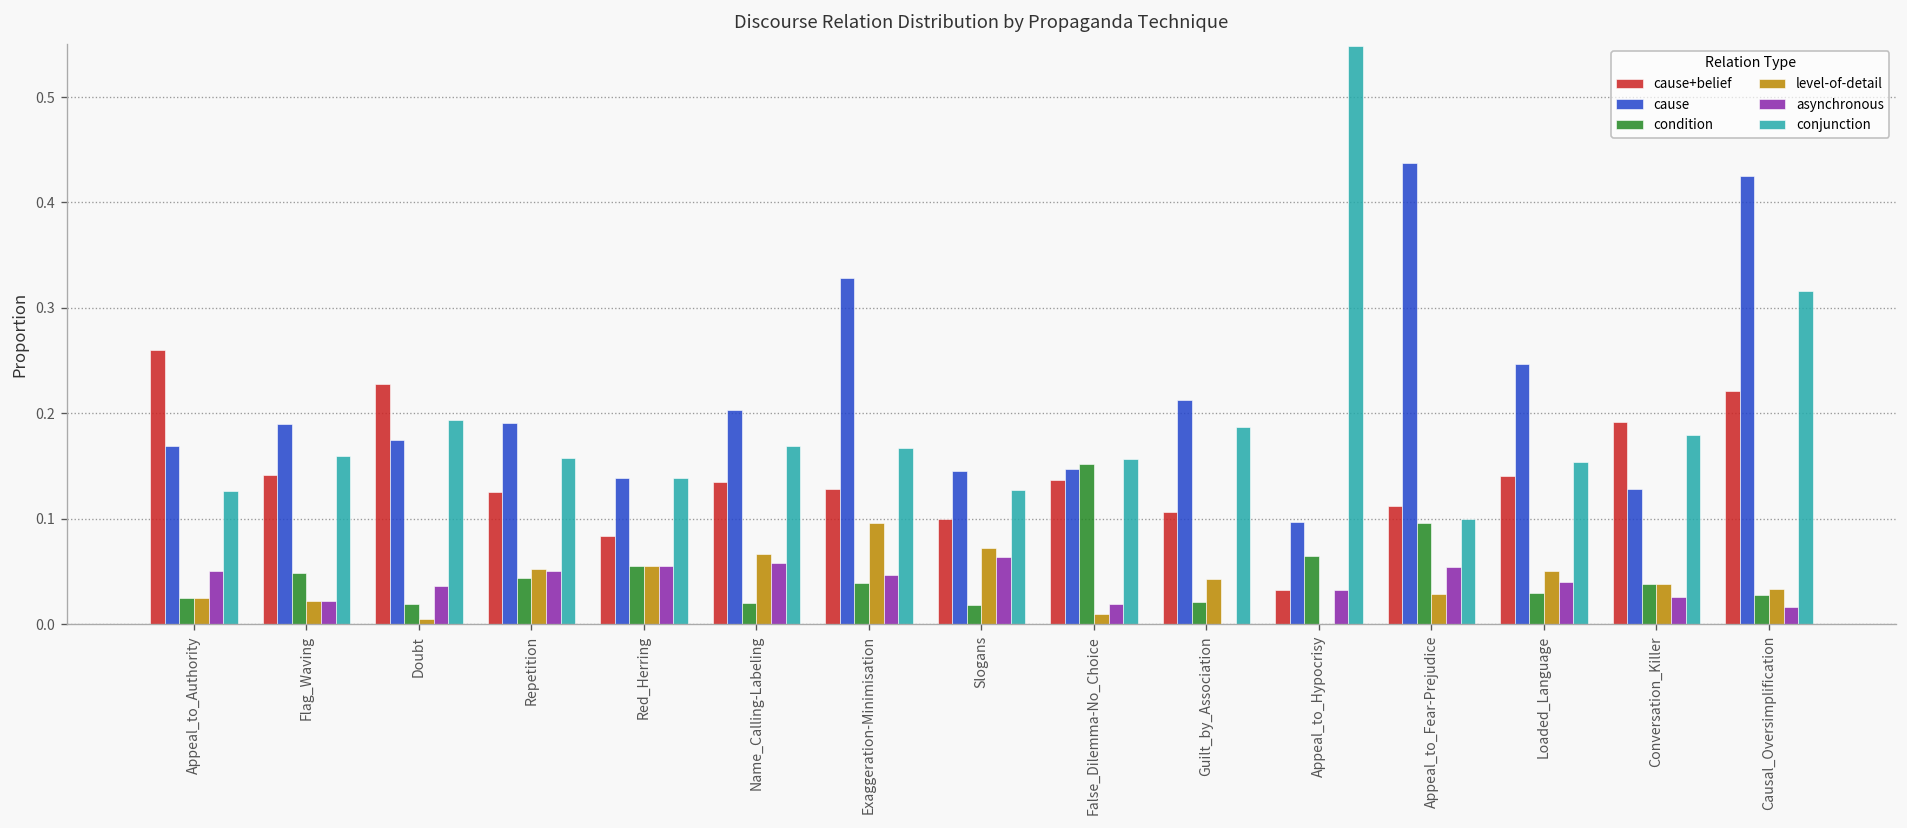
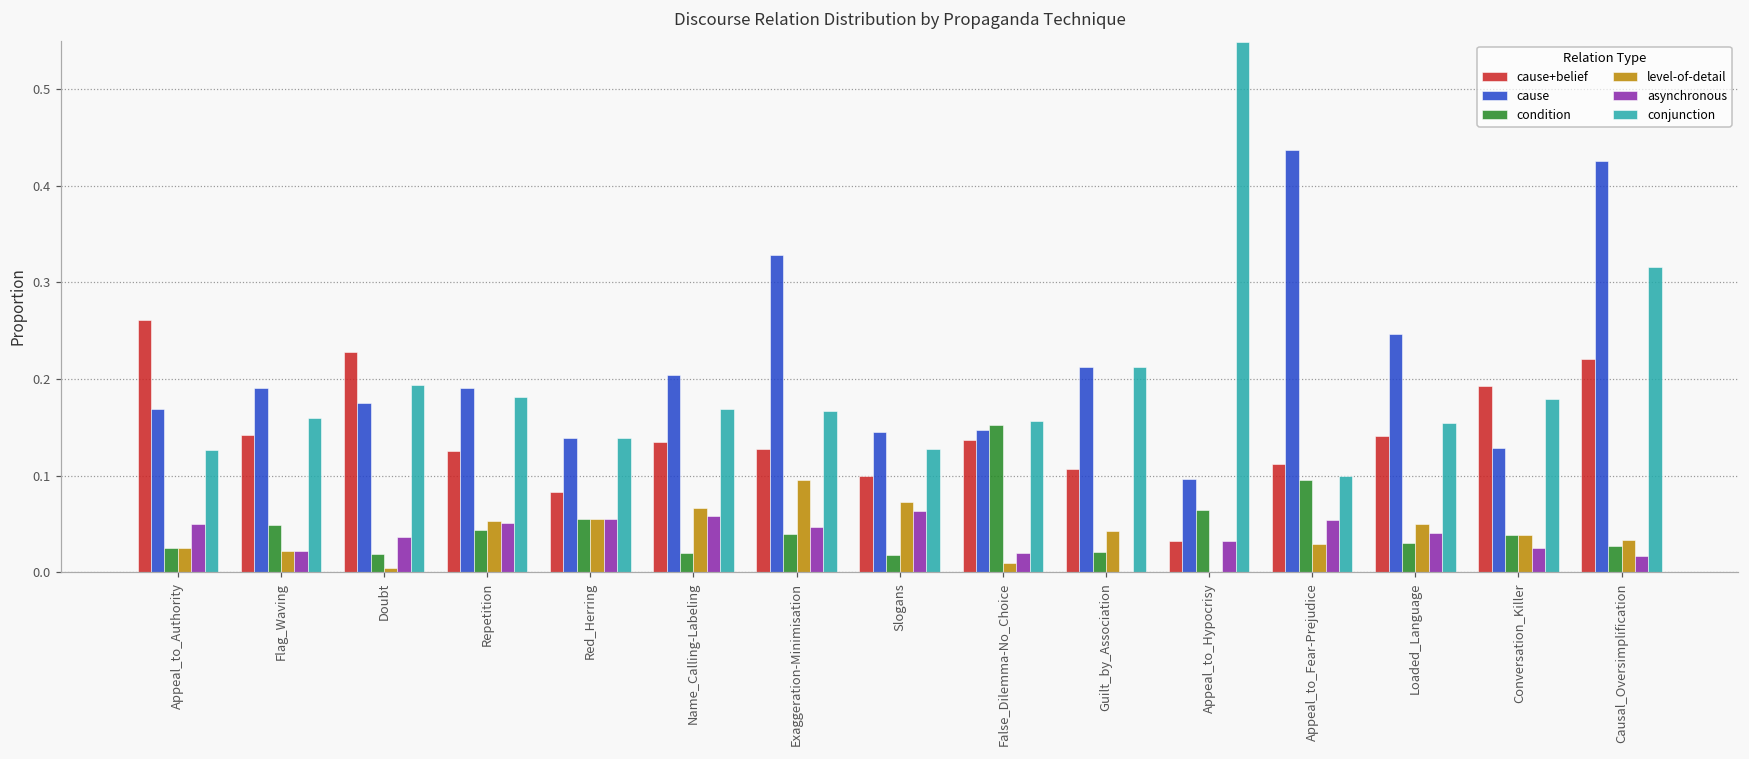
  {
    "cause+belief": {
      "Appeal_to_Authority": 0.26,
      "Flag_Waving": 0.14,
      "Doubt": 0.23,
      "Repetition": 0.13,
      "Red_Herring": 0.08,
      "Name_Calling-Labeling": 0.14,
      "Exaggeration-Minimisation": 0.13,
      "Slogans": 0.10,
      "False_Dilemma-No_Choice": 0.14,
      "Guilt_by_Association": 0.11,
      "Appeal_to_Hypocrisy": 0.03,
      "Appeal_to_Fear-Prejudice": 0.11,
      "Loaded_Language": 0.14,
      "Conversation_Killer": 0.19,
      "Causal_Oversimplification": 0.22
    },
    "cause": {
      "Appeal_to_Authority": 0.17,
      "Flag_Waving": 0.19,
      "Doubt": 0.17,
      "Repetition": 0.19,
      "Red_Herring": 0.14,
      "Name_Calling-Labeling": 0.20,
      "Exaggeration-Minimisation": 0.33,
      "Slogans": 0.15,
      "False_Dilemma-No_Choice": 0.15,
      "Guilt_by_Association": 0.21,
      "Appeal_to_Hypocrisy": 0.10,
      "Appeal_to_Fear-Prejudice": 0.44,
      "Loaded_Language": 0.25,
      "Conversation_Killer": 0.13,
      "Causal_Oversimplification": 0.43
    },
    "condition": {
      "Appeal_to_Authority": 0.03,
      "Flag_Waving": 0.05,
      "Doubt": 0.02,
      "Repetition": 0.04,
      "Red_Herring": 0.06,
      "Name_Calling-Labeling": 0.02,
      "Exaggeration-Minimisation": 0.04,
      "Slogans": 0.02,
      "False_Dilemma-No_Choice": 0.15,
      "Guilt_by_Association": 0.02,
      "Appeal_to_Hypocrisy": 0.06,
      "Appeal_to_Fear-Prejudice": 0.10,
      "Loaded_Language": 0.03,
      "Conversation_Killer": 0.04,
      "Causal_Oversimplification": 0.03
    },
    "level-of-detail": {
      "Appeal_to_Authority": 0.03,
      "Flag_Waving": 0.02,
      "Doubt": 0.00,
      "Repetition": 0.05,
      "Red_Herring": 0.06,
      "Name_Calling-Labeling": 0.07,
      "Exaggeration-Minimisation": 0.10,
      "Slogans": 0.07,
      "False_Dilemma-No_Choice": 0.01,
      "Guilt_by_Association": 0.04,
      "Appeal_to_Hypocrisy": 0.00,
      "Appeal_to_Fear-Prejudice": 0.03,
      "Loaded_Language": 0.05,
      "Conversation_Killer": 0.04,
      "Causal_Oversimplification": 0.03
    },
    "asynchronous": {
      "Appeal_to_Authority": 0.05,
      "Flag_Waving": 0.02,
      "Doubt": 0.04,
      "Repetition": 0.05,
      "Red_Herring": 0.06,
      "Name_Calling-Labeling": 0.06,
      "Exaggeration-Minimisation": 0.05,
      "Slogans": 0.06,
      "False_Dilemma-No_Choice": 0.02,
      "Guilt_by_Association": 0.00,
      "Appeal_to_Hypocrisy": 0.03,
      "Appeal_to_Fear-Prejudice": 0.05,
      "Loaded_Language": 0.04,
      "Conversation_Killer": 0.03,
      "Causal_Oversimplification": 0.02
    },
    "conjunction": {
      "Appeal_to_Authority": 0.13,
      "Flag_Waving": 0.16,
      "Doubt": 0.19,
-     "Repetition": 0.16,
+     "Repetition": 0.18,
      "Red_Herring": 0.14,
      "Name_Calling-Labeling": 0.17,
      "Exaggeration-Minimisation": 0.17,
      "Slogans": 0.13,
      "False_Dilemma-No_Choice": 0.16,
-     "Guilt_by_Association": 0.19,
+     "Guilt_by_Association": 0.21,
      "Appeal_to_Hypocrisy": 0.55,
      "Appeal_to_Fear-Prejudice": 0.10,
      "Loaded_Language": 0.15,
      "Conversation_Killer": 0.18,
      "Causal_Oversimplification": 0.32
    }
  }
